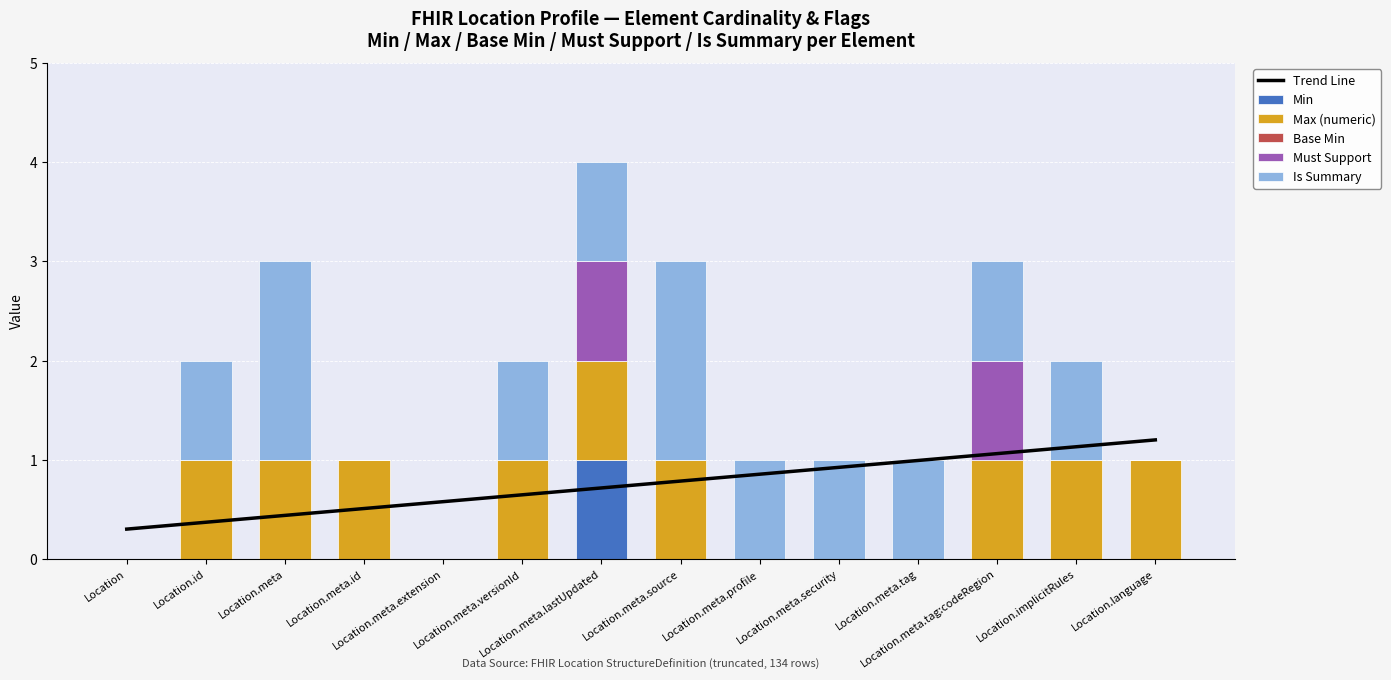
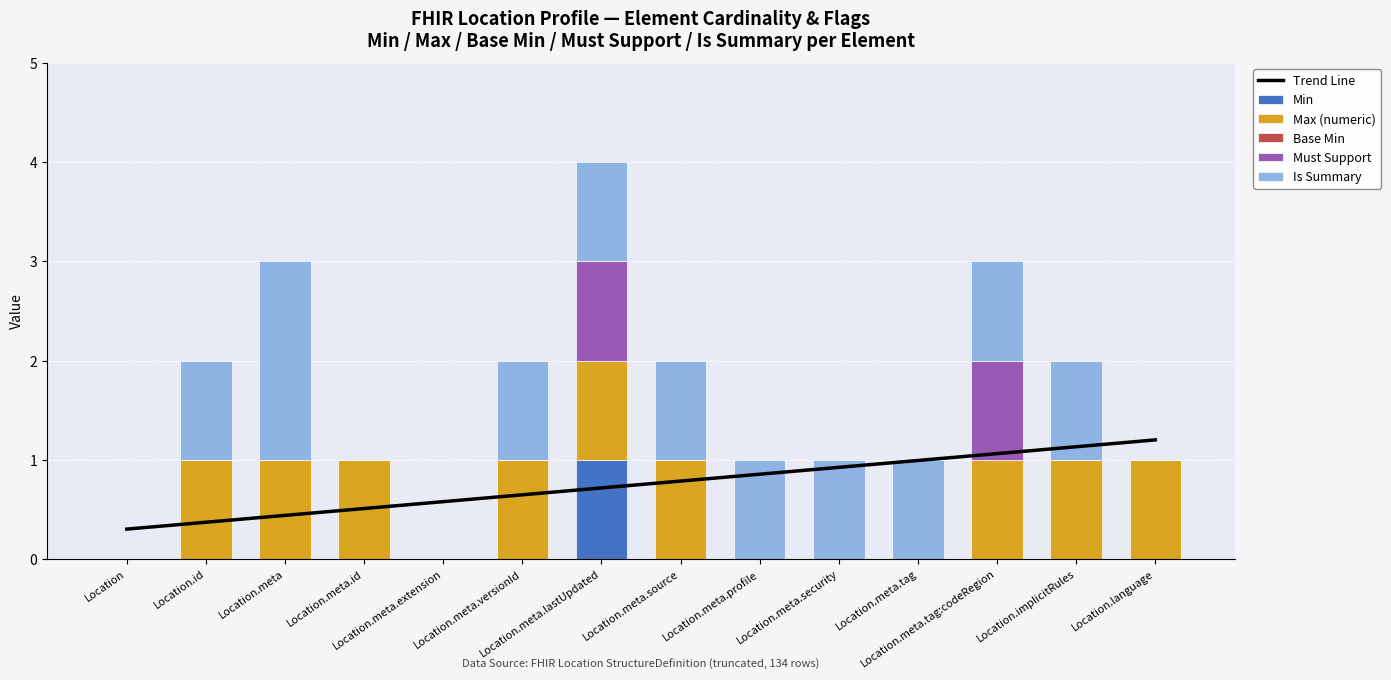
  {
    "Trend Line": {
      "Location": 0.3,
      "Location.id": 0.4,
      "Location.meta": 0.4,
      "Location.meta.id": 0.5,
      "Location.meta.extension": 0.6,
      "Location.meta.versionId": 0.6,
      "Location.meta.lastUpdated": 0.7,
      "Location.meta.source": 0.8,
      "Location.meta.profile": 0.9,
      "Location.meta.security": 0.9,
      "Location.meta.tag": 1,
      "Location.meta.tag:codeRegion": 1.1,
      "Location.implicitRules": 1.1,
      "Location.language": 1.2
    },
    "Min": {
      "Location": 0,
      "Location.id": 0,
      "Location.meta": 0,
      "Location.meta.id": 0,
      "Location.meta.extension": 0,
      "Location.meta.versionId": 0,
      "Location.meta.lastUpdated": 1,
      "Location.meta.source": 0,
      "Location.meta.profile": 0,
      "Location.meta.security": 0,
      "Location.meta.tag": 0,
      "Location.meta.tag:codeRegion": 0,
      "Location.implicitRules": 0,
      "Location.language": 0
    },
    "Must Support": {
      "Location": 0,
      "Location.id": 0,
      "Location.meta": 0,
      "Location.meta.id": 0,
      "Location.meta.extension": 0,
      "Location.meta.versionId": 0,
      "Location.meta.lastUpdated": 1,
      "Location.meta.source": 0,
      "Location.meta.profile": 0,
      "Location.meta.security": 0,
      "Location.meta.tag": 0,
      "Location.meta.tag:codeRegion": 1,
      "Location.implicitRules": 0,
      "Location.language": 0
    },
    "Is Summary": {
      "Location": 0,
      "Location.id": 1,
      "Location.meta": 2,
      "Location.meta.id": 0,
      "Location.meta.extension": 0,
      "Location.meta.versionId": 1,
      "Location.meta.lastUpdated": 1,
-     "Location.meta.source": 2,
+     "Location.meta.source": 1,
      "Location.meta.profile": 1,
      "Location.meta.security": 1,
      "Location.meta.tag": 1,
      "Location.meta.tag:codeRegion": 1,
      "Location.implicitRules": 1,
      "Location.language": 0
    }
  }
